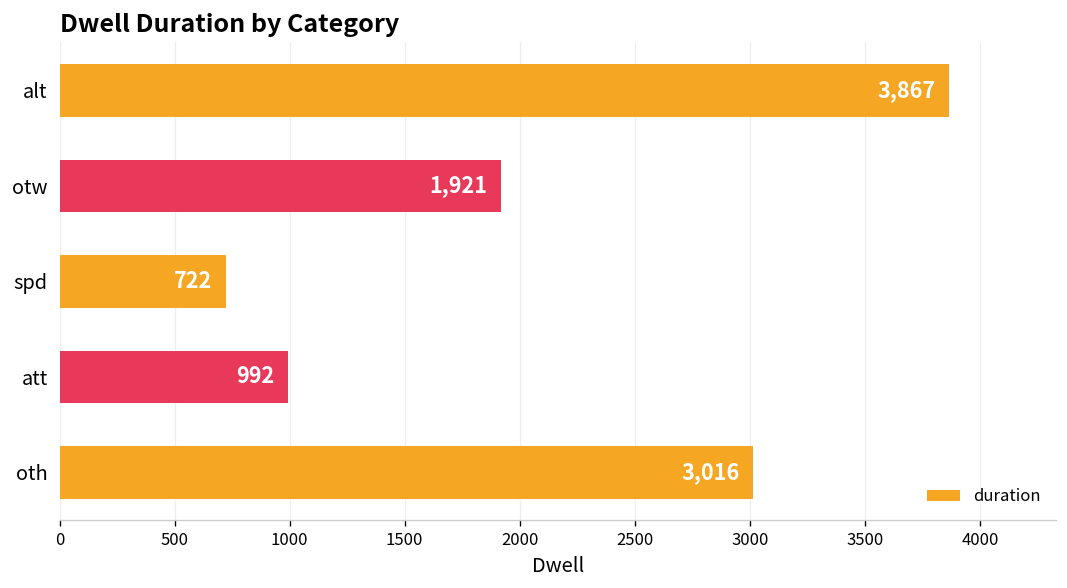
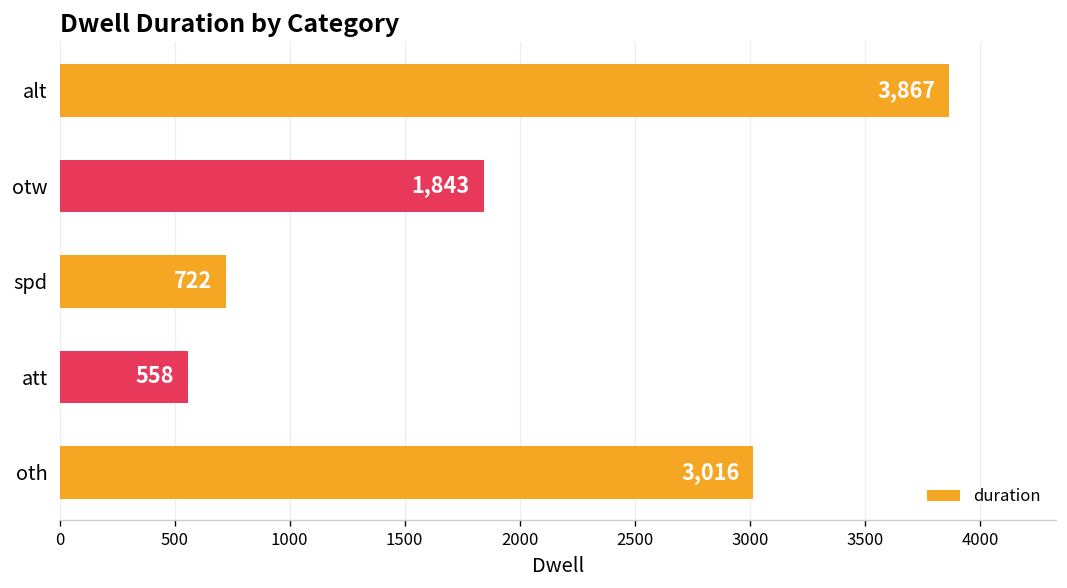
  {
    "alt": "3,867",
-   "otw": "1,921",
+   "otw": "1,843",
    "spd": "722",
-   "att": "992",
+   "att": "558",
    "oth": "3,016"
  }
